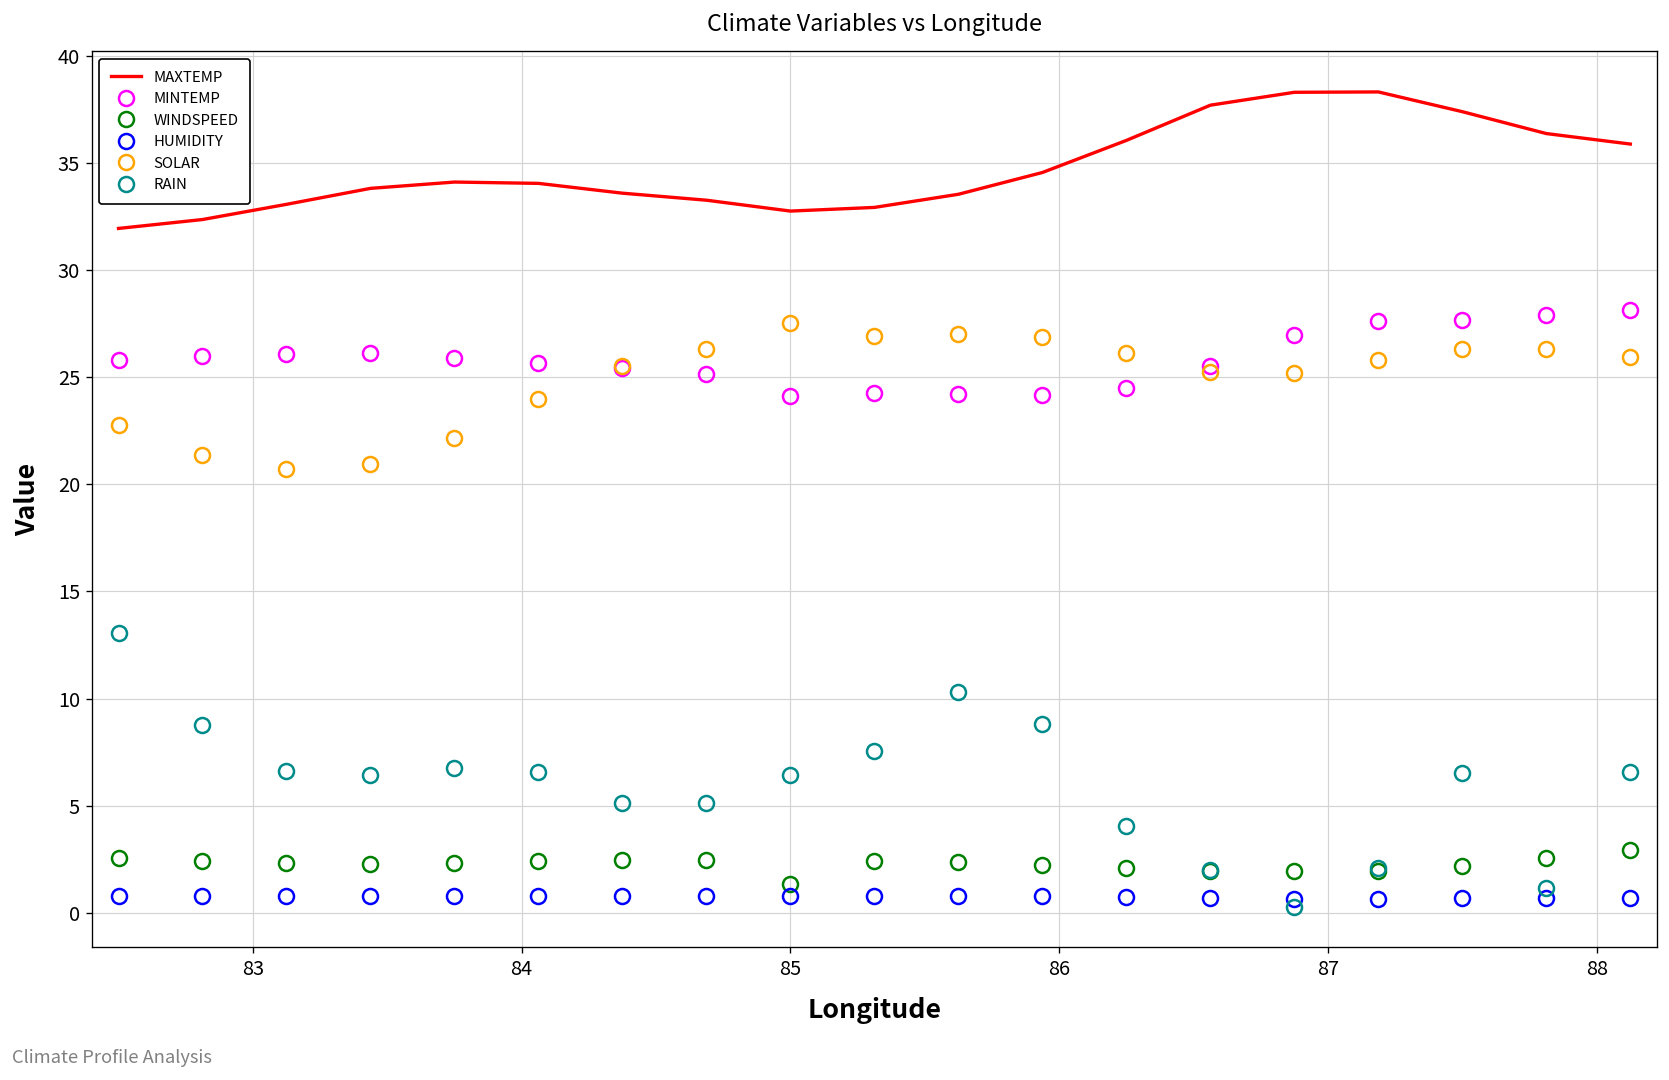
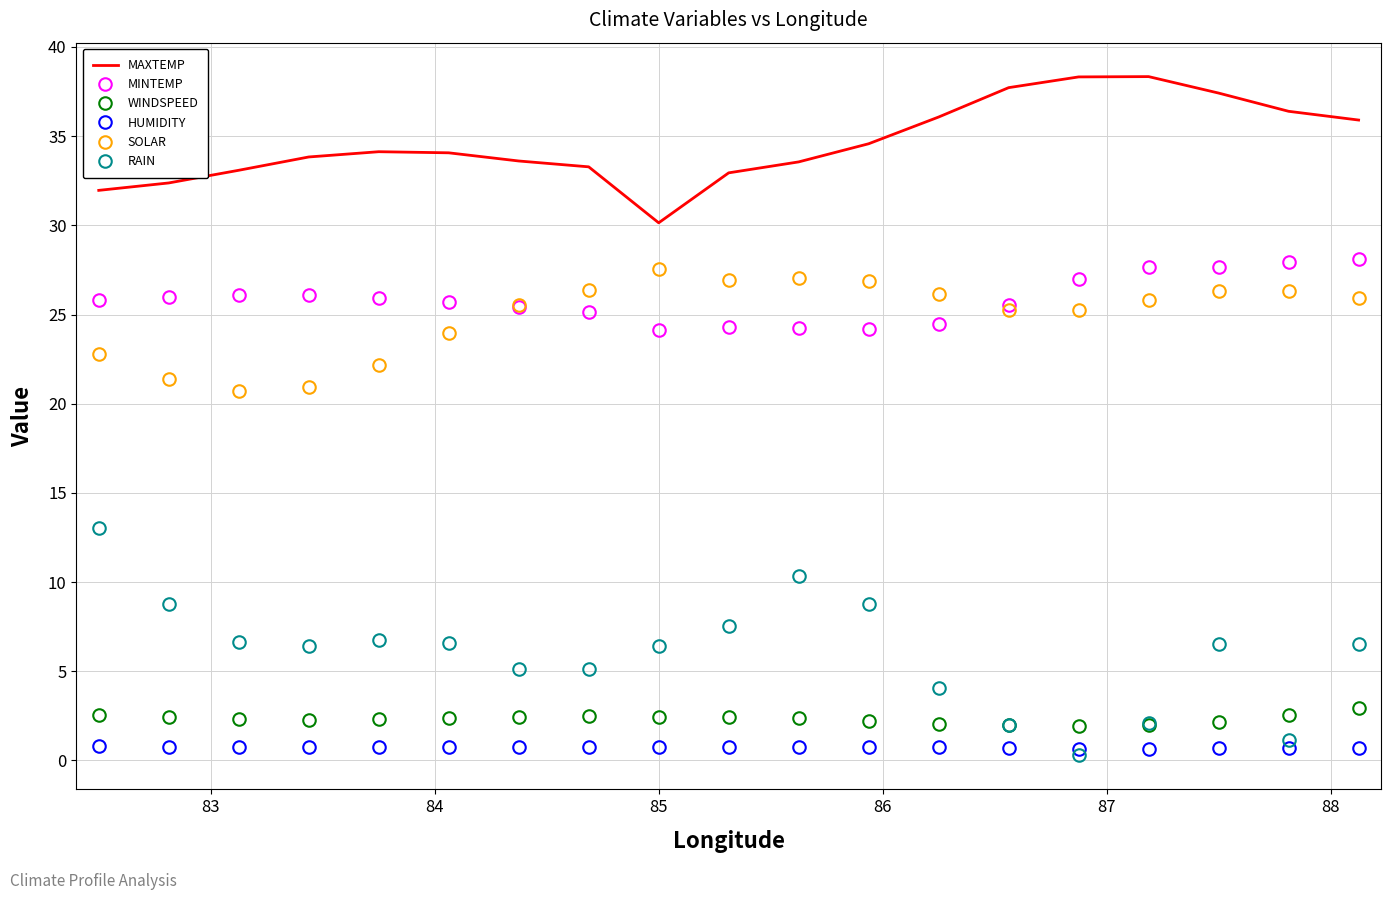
  {
    "MAXTEMP": {
-     "85": 32.8
+     "85": 30.1
    },
    "MINTEMP": {
      "85": 24.1
    },
    "WINDSPEED": {
-     "85": 1.3
+     "85": 2.5
    },
    "HUMIDITY": {
      "85": 0.8
    },
    "SOLAR": {
      "85": 27.5
    },
    "RAIN": {
      "85": 6.4
    }
  }
